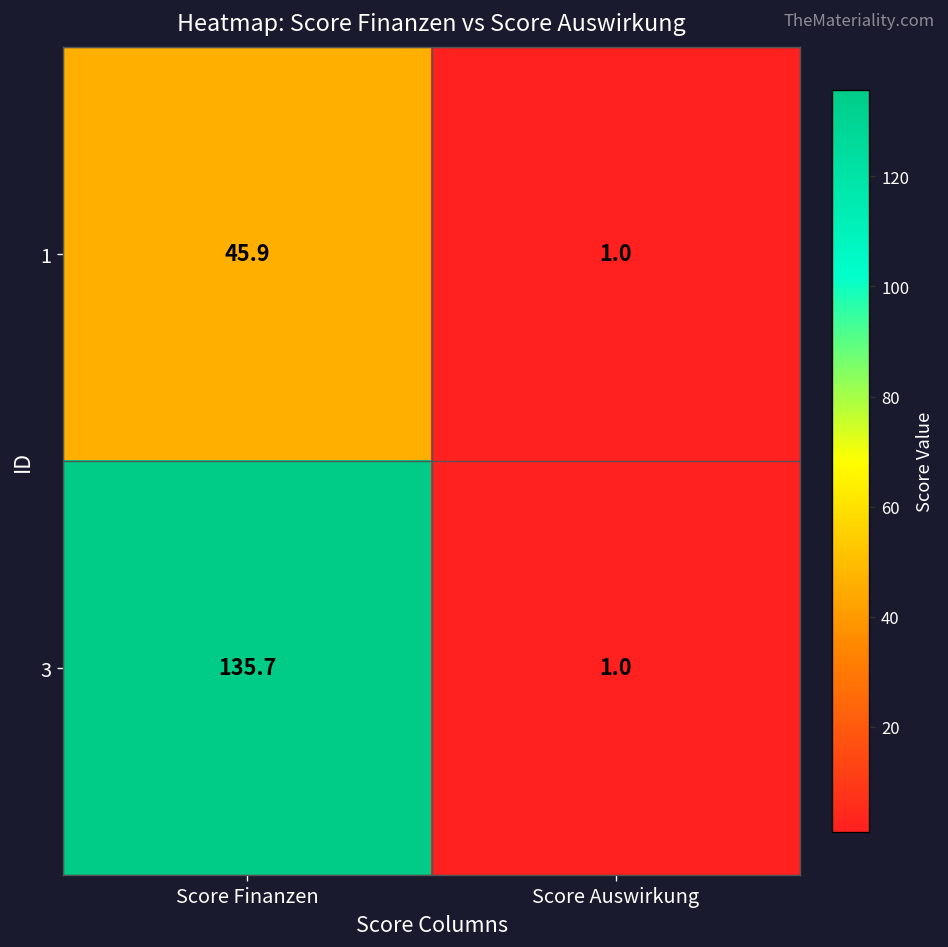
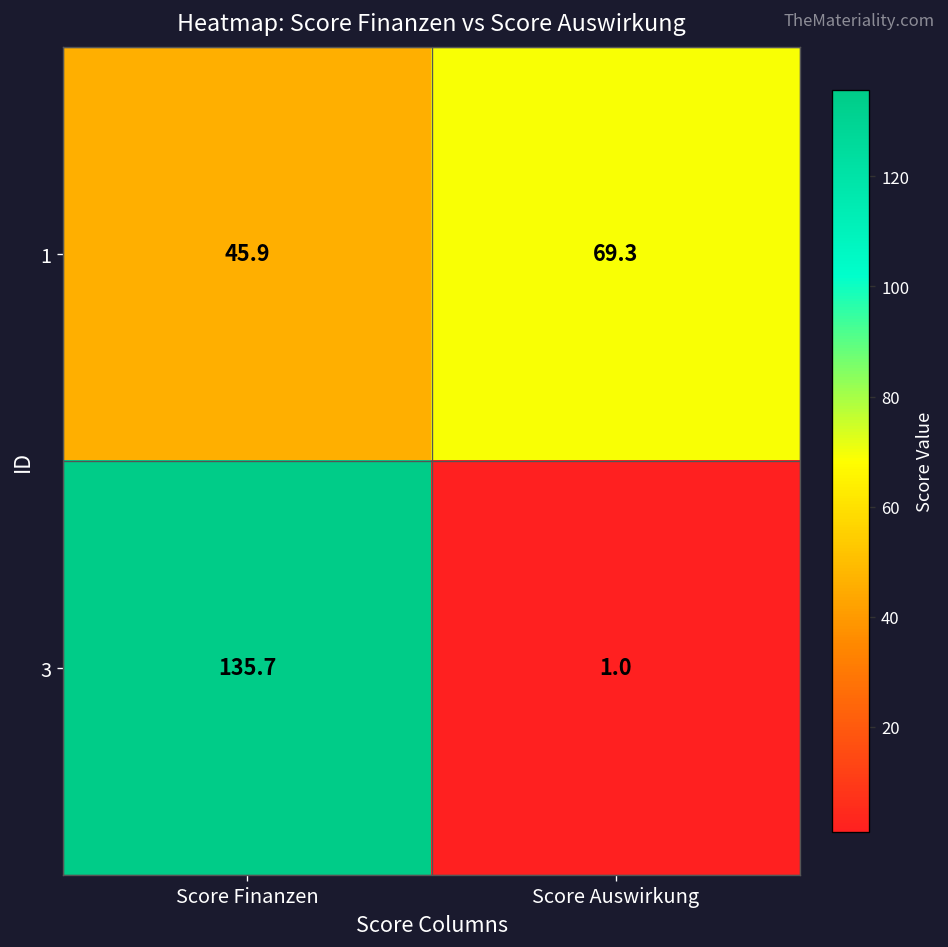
  {
    "1": {
      "Score Finanzen": 45.9,
-     "Score Auswirkung": 1.0
+     "Score Auswirkung": 69.3
    },
    "3": {
      "Score Finanzen": 135.7,
      "Score Auswirkung": 1.0
    }
  }
